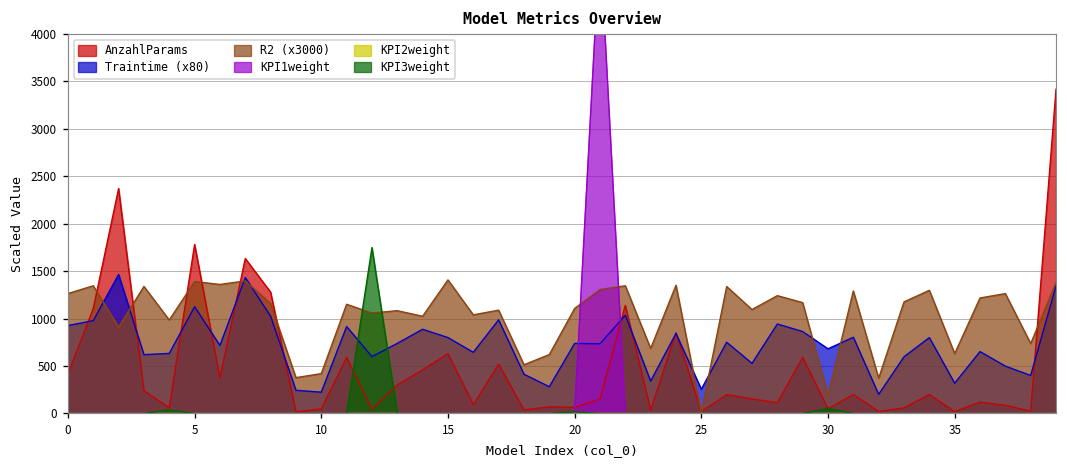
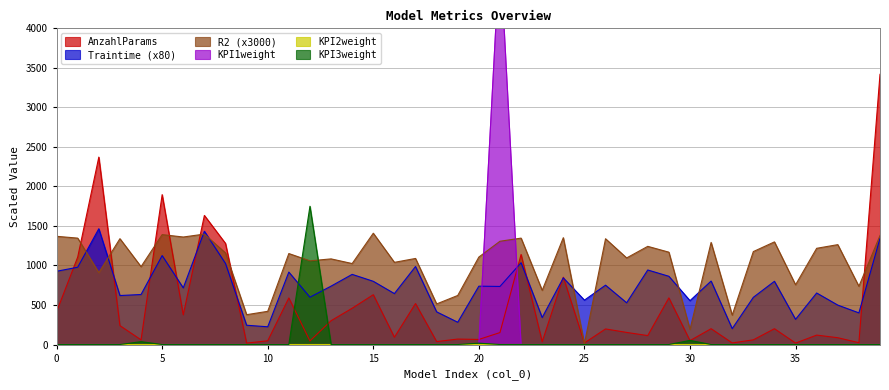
  {
    "AnzahlParams": {
      "0": 400,
-     "5": 1800,
+     "5": 1900,
      "10": 0,
      "15": 600,
      "20": 100
    },
    "Traintime (x80)": {
      "0": 900,
      "5": 1100,
      "10": 200,
      "15": 800,
      "20": 700,
-     "25": 300,
-     "30": 700,
+     "25": 600,
+     "30": 600,
      "35": 300
    },
    "R2 (x3000)": {
-     "0": 1300,
+     "0": 1400,
      "5": 1400,
      "10": 400,
      "15": 1400,
      "20": 1100,
      "30": 200,
-     "35": 600
+     "35": 800
    }
  }
